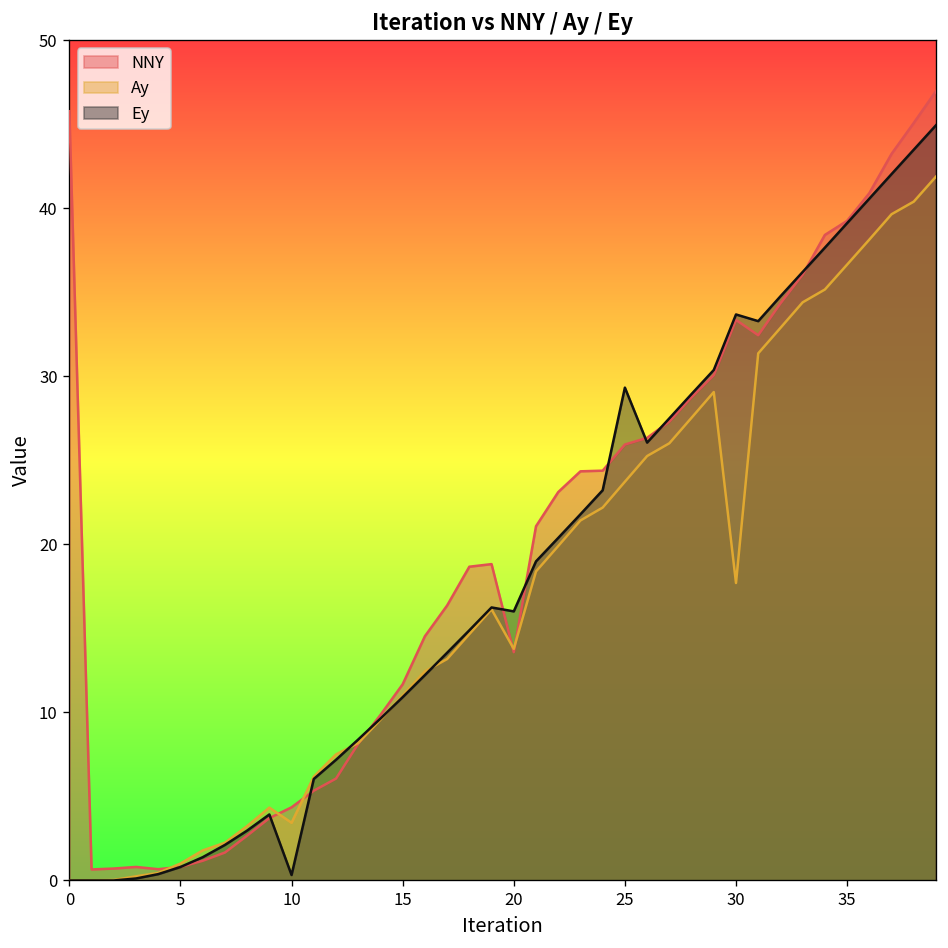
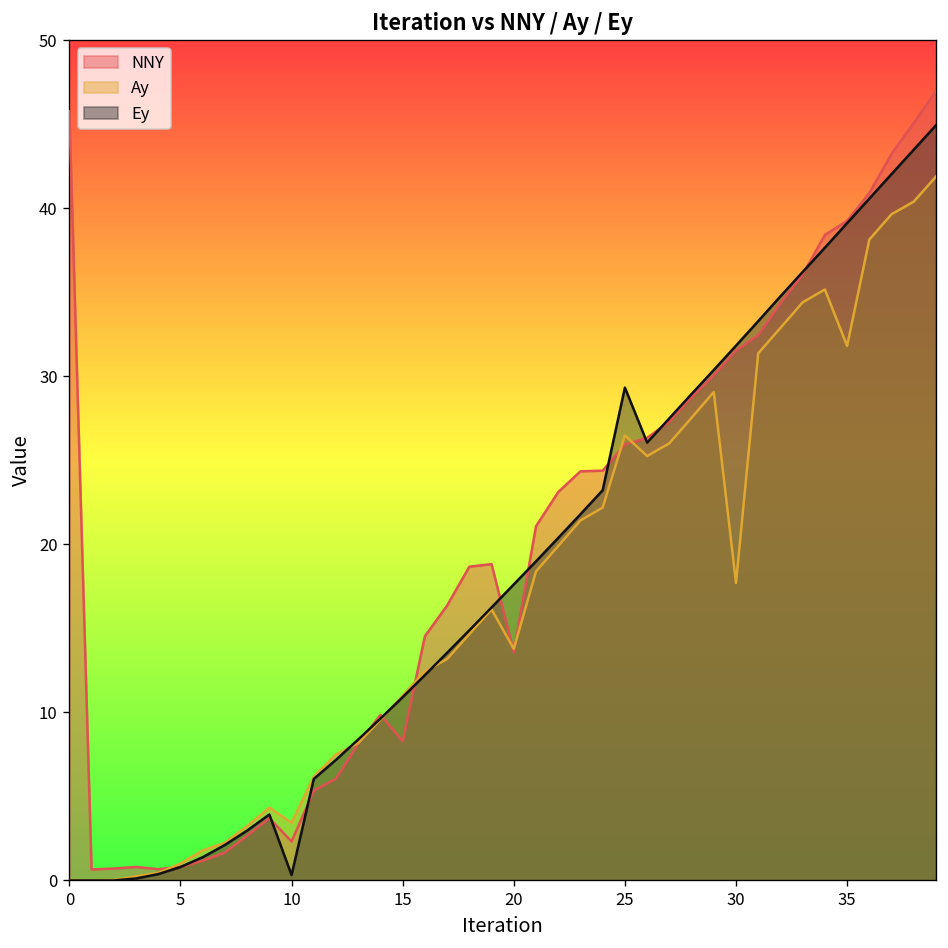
  {
    "NNY": {
      "0": 45.8,
-     "10": 4.4,
-     "15": 11.7,
+     "10": 2.3,
+     "15": 8.3,
      "20": 13.6,
      "25": 25.9,
-     "30": 33.3
+     "30": 31.5
    },
    "Ay": {
      "5": 1.0,
      "10": 3.4,
      "20": 13.8,
-     "25": 23.7,
+     "25": 26.5,
      "30": 17.7,
-     "35": 36.6
+     "35": 31.8
    },
    "Ey": {
      "10": 0.3,
-     "20": 16.0,
+     "20": 17.6,
      "25": 29.3,
-     "30": 33.7
+     "30": 31.8
    }
  }
